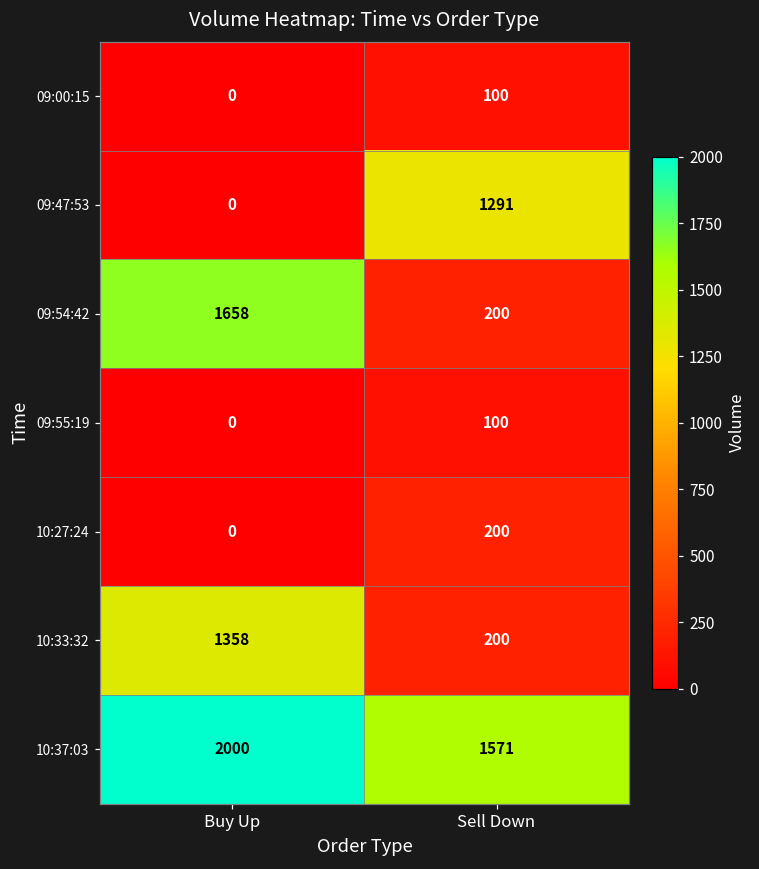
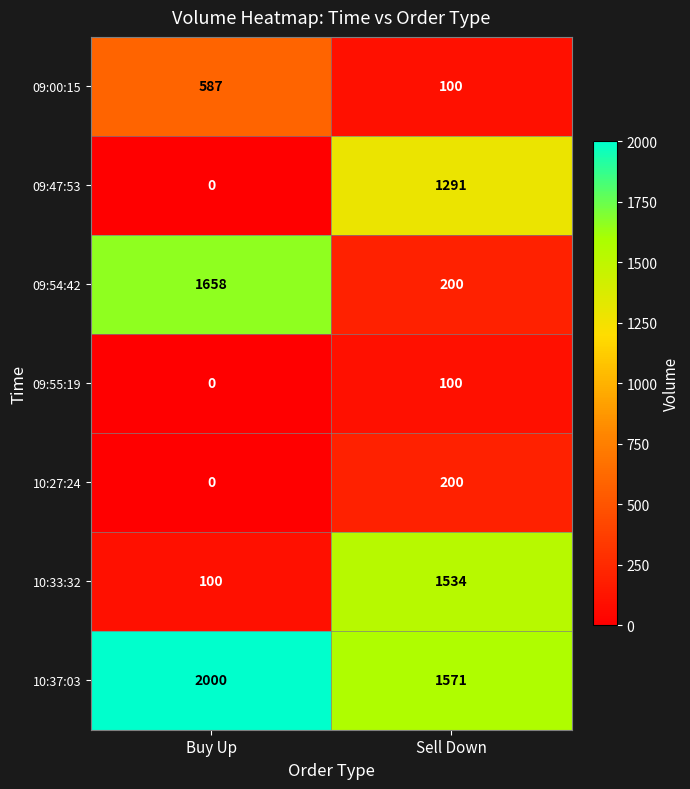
  {
    "09:00:15": {
-     "Buy Up": 0,
+     "Buy Up": 587,
      "Sell Down": 100
    },
    "09:47:53": {
      "Buy Up": 0,
      "Sell Down": 1291
    },
    "09:54:42": {
      "Buy Up": 1658,
      "Sell Down": 200
    },
    "09:55:19": {
      "Buy Up": 0,
      "Sell Down": 100
    },
    "10:27:24": {
      "Buy Up": 0,
      "Sell Down": 200
    },
    "10:33:32": {
-     "Buy Up": 1358,
-     "Sell Down": 200
+     "Buy Up": 100,
+     "Sell Down": 1534
    },
    "10:37:03": {
      "Buy Up": 2000,
      "Sell Down": 1571
    }
  }
